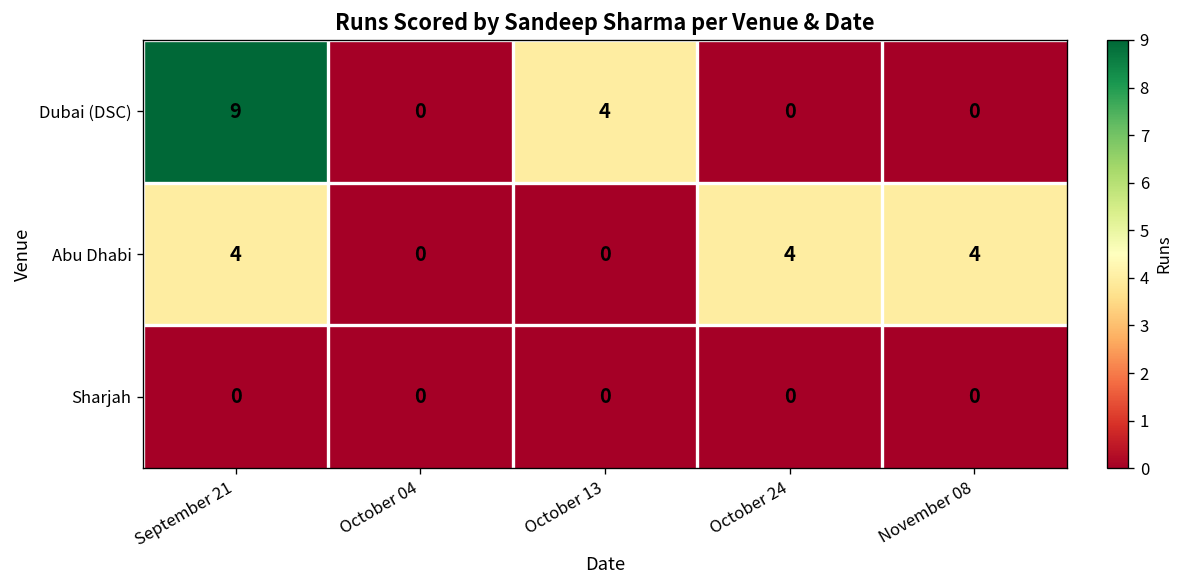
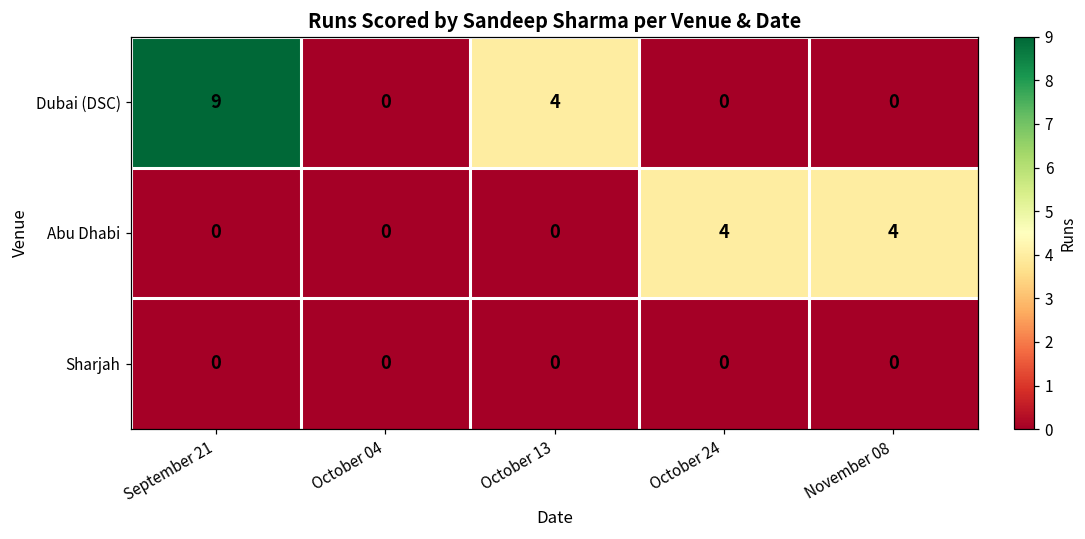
  {
    "Dubai (DSC)": {
      "September 21": 9,
      "October 04": 0,
      "October 13": 4,
      "October 24": 0,
      "November 08": 0
    },
    "Abu Dhabi": {
-     "September 21": 4,
+     "September 21": 0,
      "October 04": 0,
      "October 13": 0,
      "October 24": 4,
      "November 08": 4
    },
    "Sharjah": {
      "September 21": 0,
      "October 04": 0,
      "October 13": 0,
      "October 24": 0,
      "November 08": 0
    }
  }
